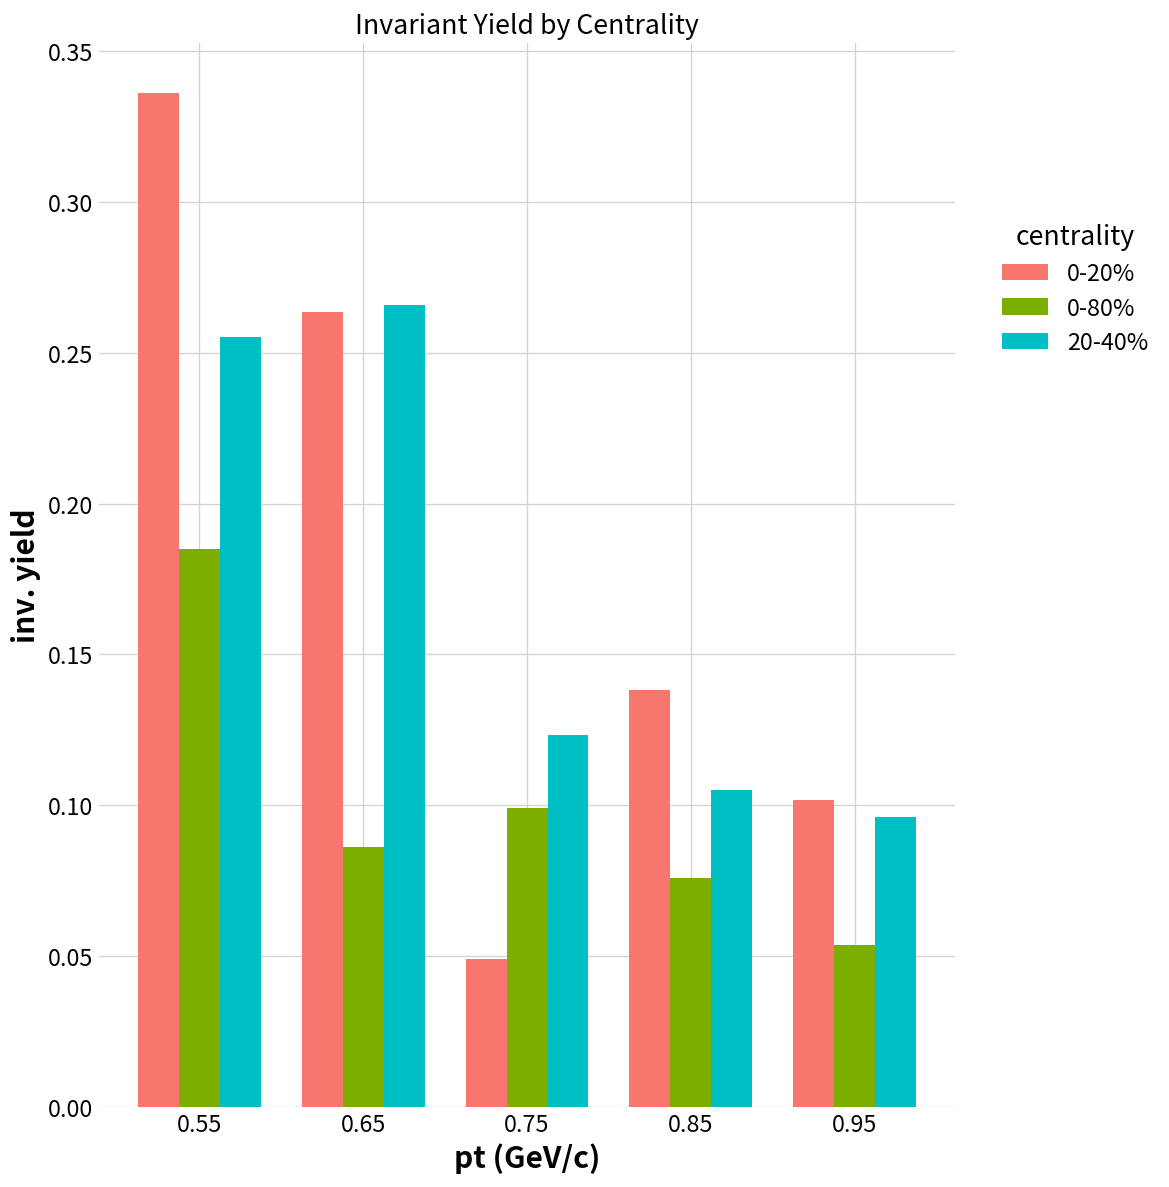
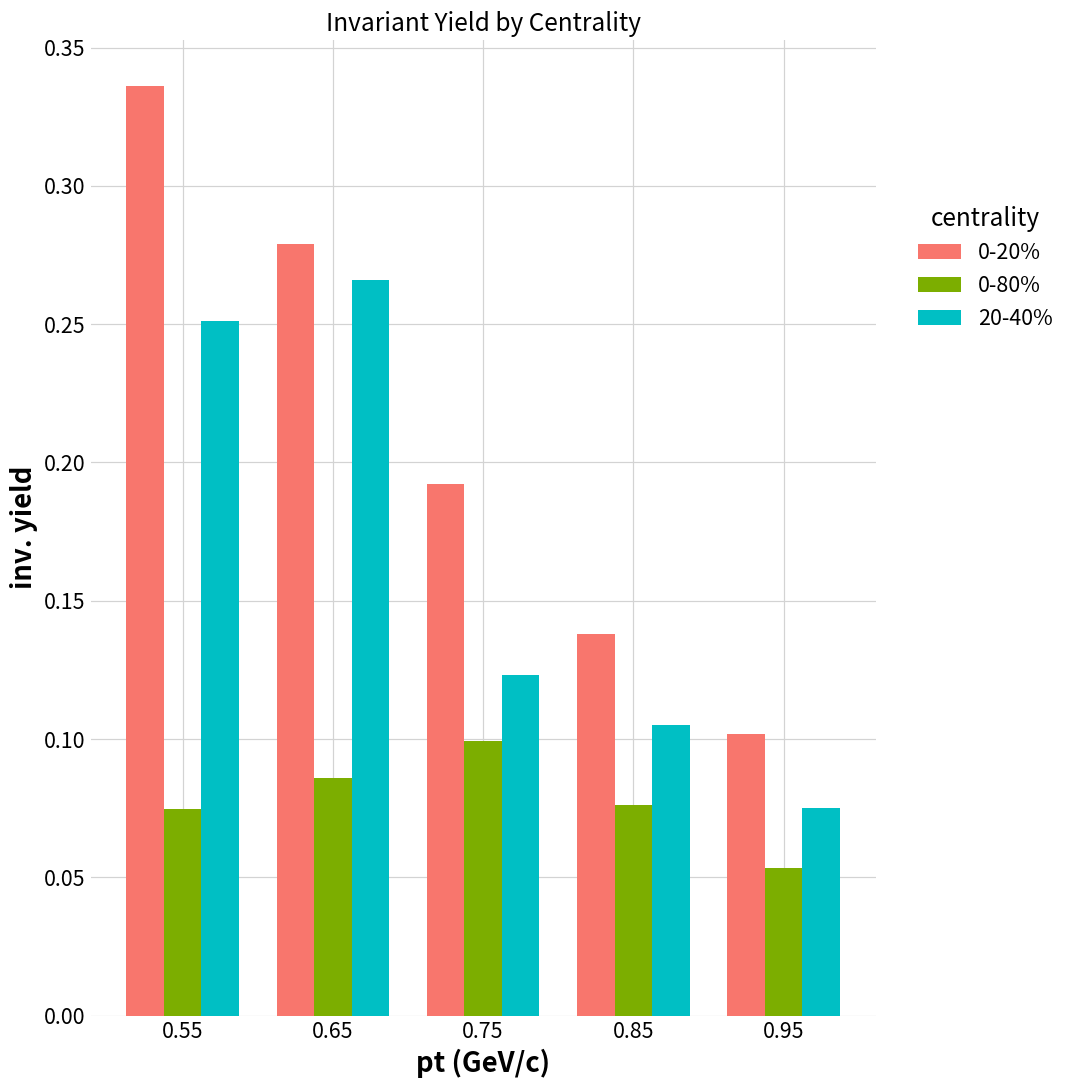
  {
    "0-20%": {
      "0.55": 0.336,
-     "0.65": 0.264,
-     "0.75": 0.049,
+     "0.65": 0.279,
+     "0.75": 0.192,
      "0.85": 0.138,
      "0.95": 0.102
    },
    "0-80%": {
-     "0.55": 0.185,
+     "0.55": 0.075,
      "0.65": 0.086,
      "0.75": 0.099,
      "0.85": 0.076,
      "0.95": 0.054
    },
    "20-40%": {
-     "0.55": 0.255,
+     "0.55": 0.251,
      "0.65": 0.266,
      "0.75": 0.123,
      "0.85": 0.105,
-     "0.95": 0.096
+     "0.95": 0.075
    }
  }
